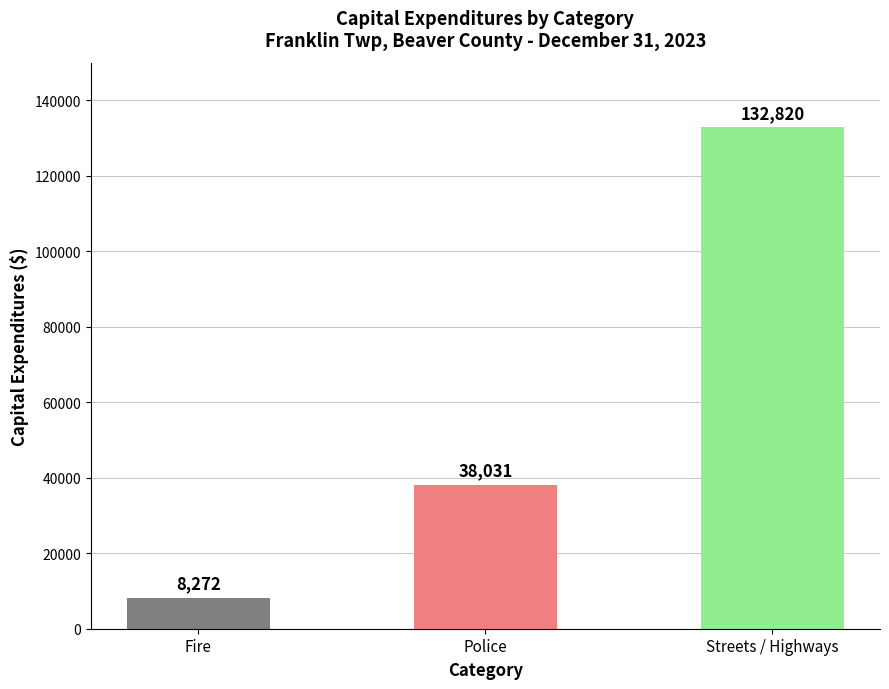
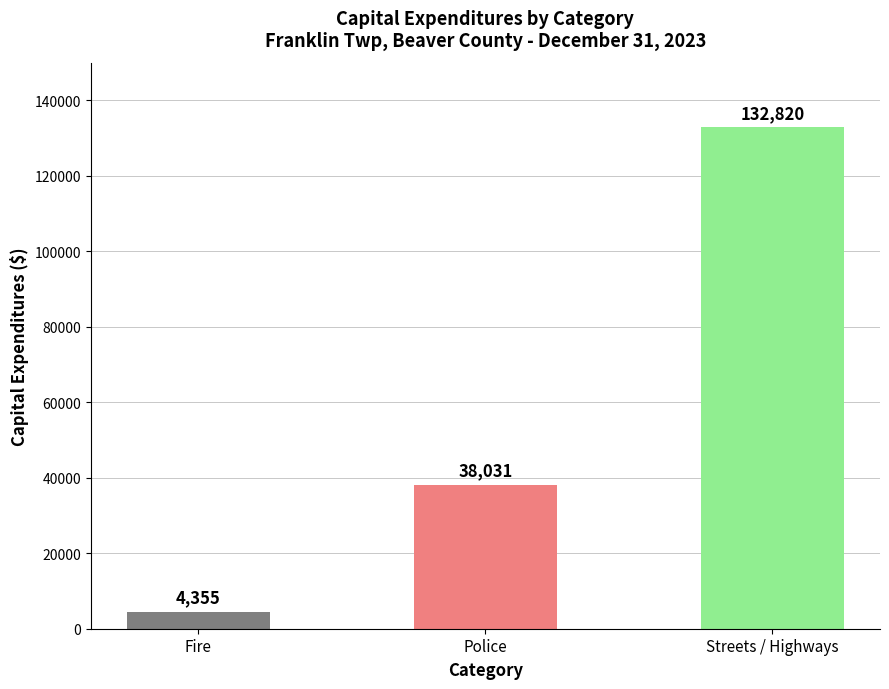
  {
-   "Fire": "8,272",
+   "Fire": "4,355",
    "Police": "38,031",
    "Streets / Highways": "132,820"
  }
